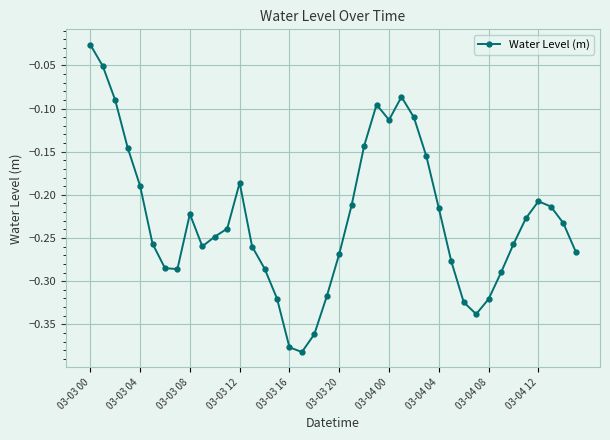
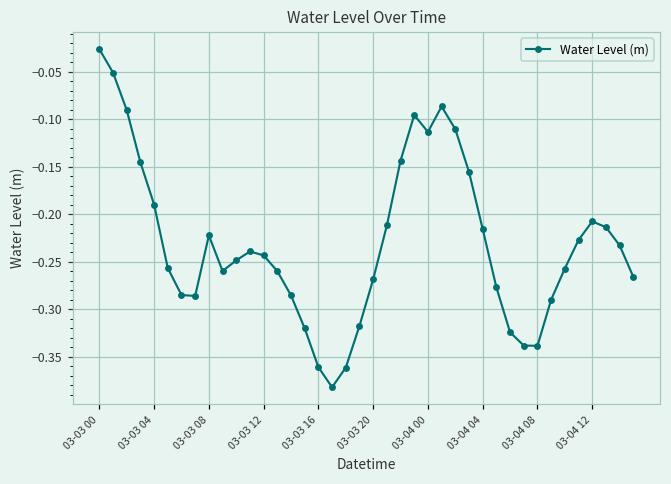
  {
    "03-03 00": -0.03,
    "03-03 04": -0.19,
    "03-03 08": -0.22,
-   "03-03 12": -0.19,
-   "03-03 16": -0.38,
+   "03-03 12": -0.24,
+   "03-03 16": -0.36,
    "03-03 20": -0.27,
    "03-04 00": -0.11,
    "03-04 04": -0.22,
-   "03-04 08": -0.32,
+   "03-04 08": -0.34,
    "03-04 12": -0.21
  }
